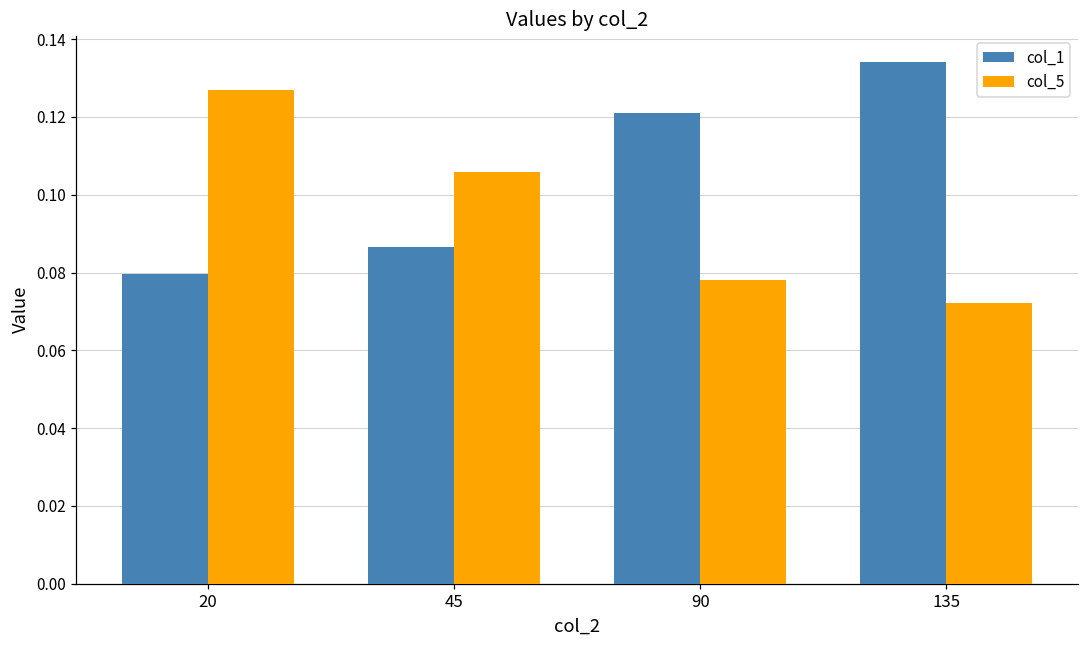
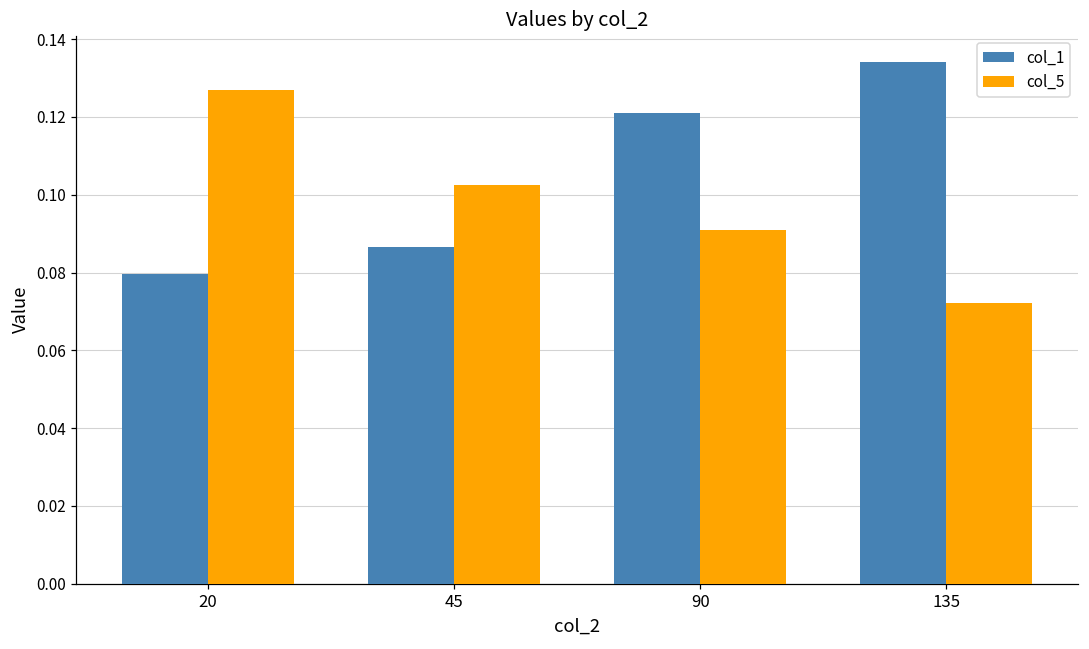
  {
    "col_1": {
      "20": 0.080,
      "45": 0.087,
      "90": 0.121,
      "135": 0.134
    },
    "col_5": {
      "20": 0.127,
-     "45": 0.106,
-     "90": 0.078,
+     "45": 0.102,
+     "90": 0.091,
      "135": 0.072
    }
  }
